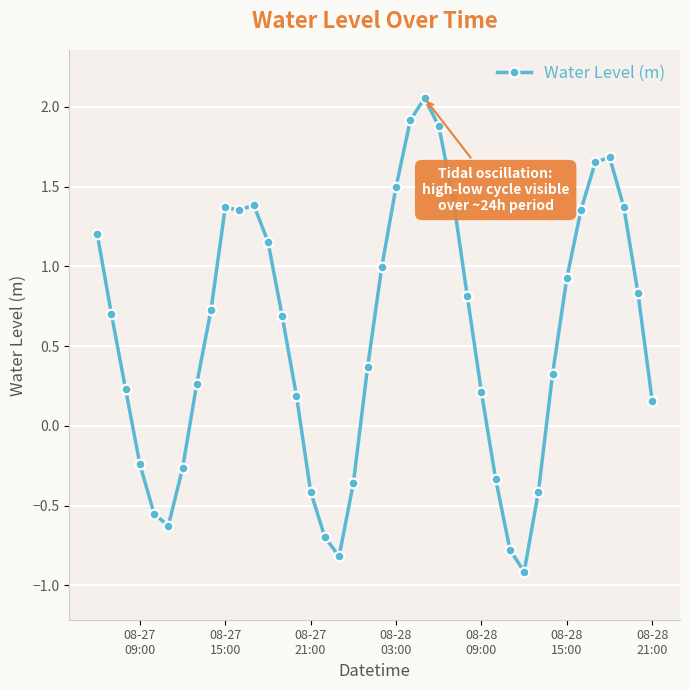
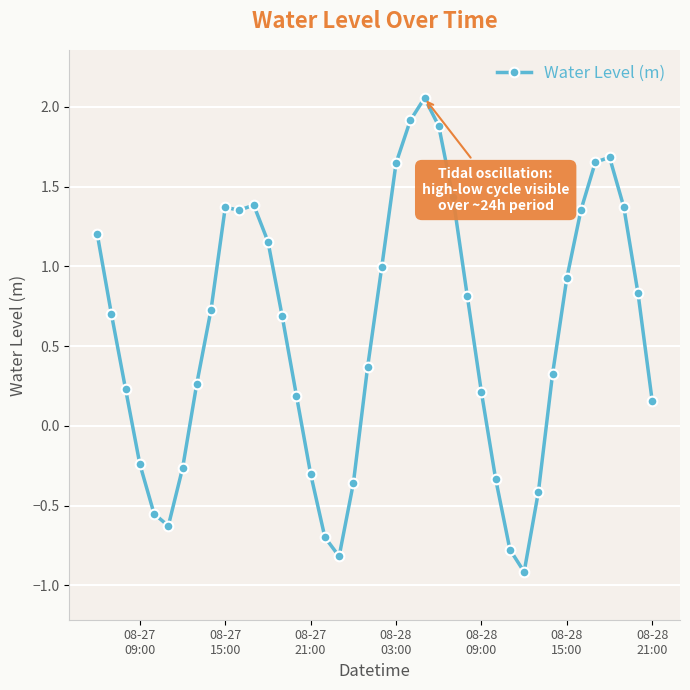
  {
    "08-27 09:00": -0.24,
    "08-27 15:00": 1.37,
-   "08-27 21:00": -0.41,
-   "08-28 03:00": 1.50,
+   "08-27 21:00": -0.30,
+   "08-28 03:00": 1.65,
    "08-28 09:00": 0.21,
    "08-28 15:00": 0.93,
    "08-28 21:00": 0.15
  }
